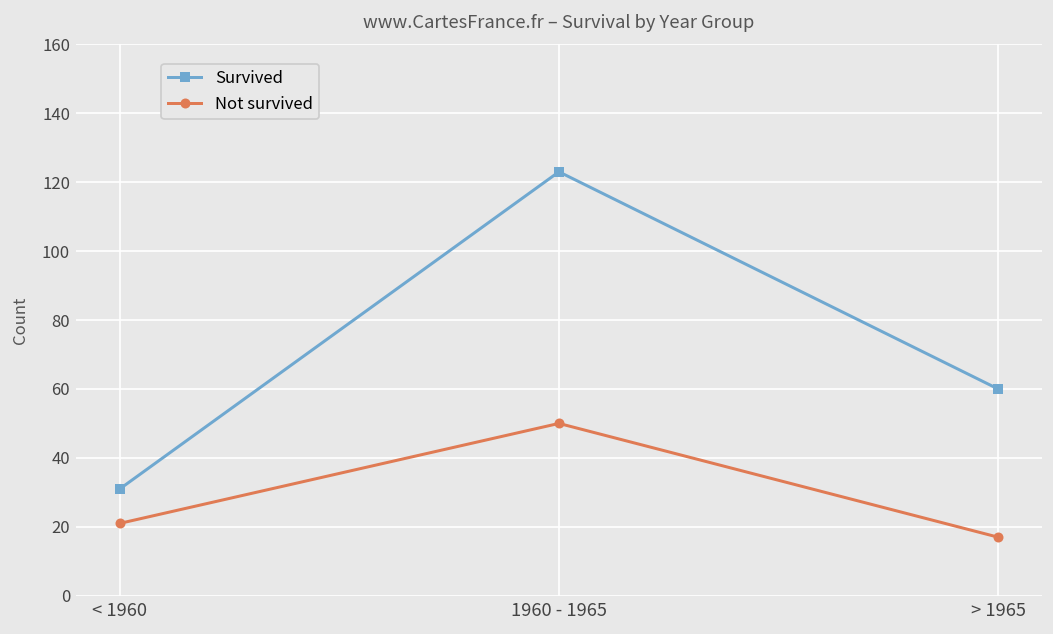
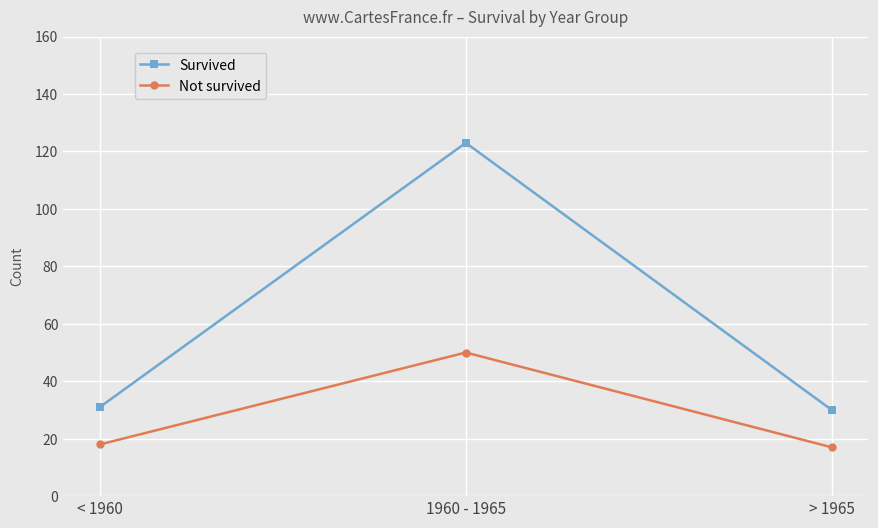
  {
    "Survived": {
      "< 1960": 31,
      "1960 - 1965": 123,
-     "> 1965": 60
+     "> 1965": 30
    },
    "Not survived": {
-     "< 1960": 21,
+     "< 1960": 18,
      "1960 - 1965": 50,
      "> 1965": 17
    }
  }
